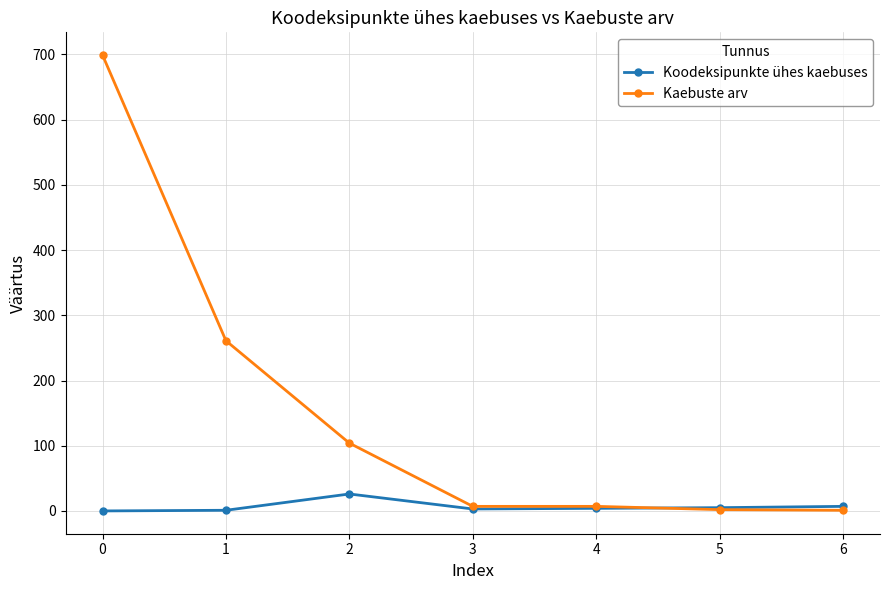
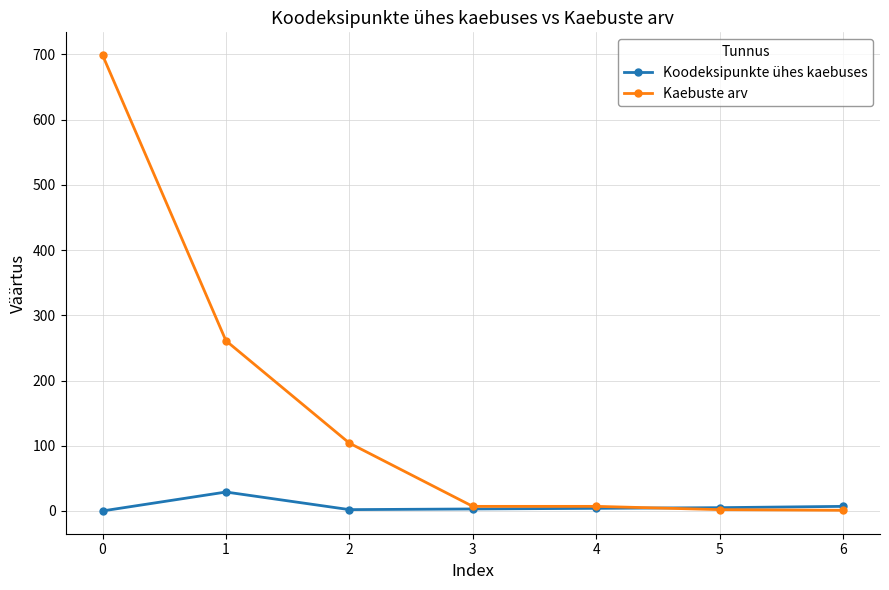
  {
    "Koodeksipunkte ühes kaebuses": {
      "0": 0,
-     "1": 0,
-     "2": 30,
+     "1": 30,
+     "2": 0,
      "3": 0,
      "6": 10
    },
    "Kaebuste arv": {
      "0": 700,
      "1": 260,
      "2": 100,
      "3": 10,
      "6": 0
    }
  }
